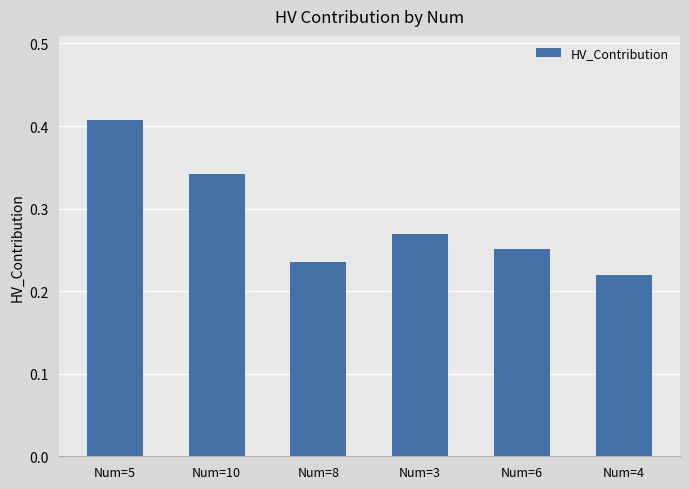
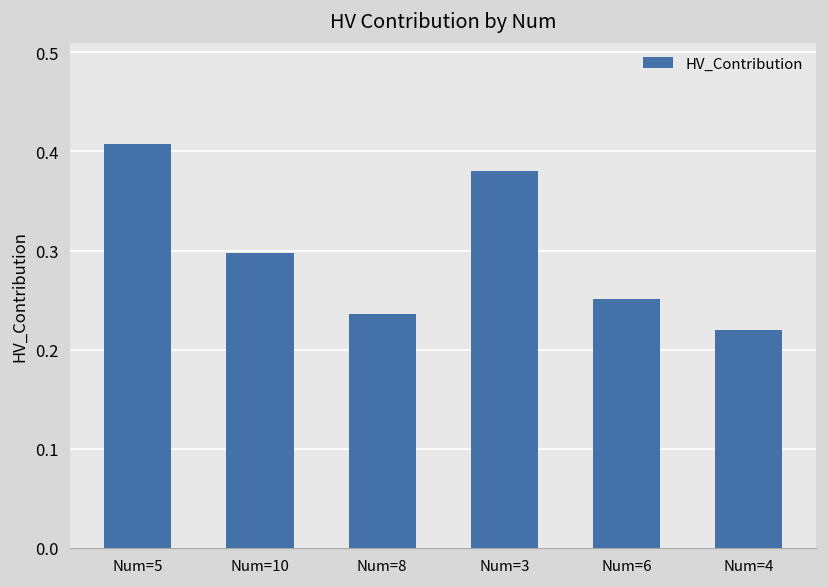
  {
    "Num=5": 0.41,
-   "Num=10": 0.34,
+   "Num=10": 0.30,
    "Num=8": 0.24,
-   "Num=3": 0.27,
+   "Num=3": 0.38,
    "Num=6": 0.25,
    "Num=4": 0.22
  }
